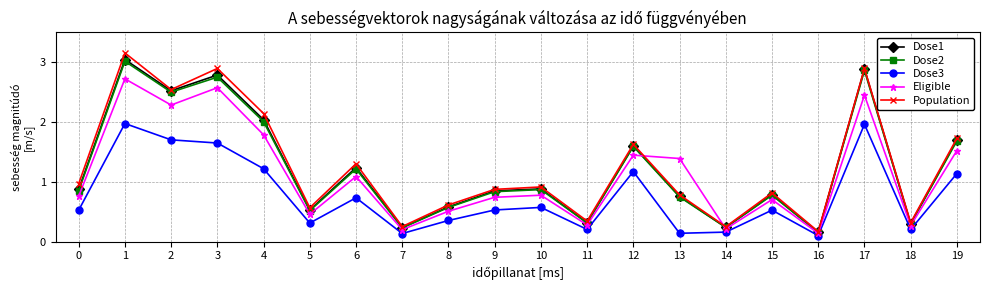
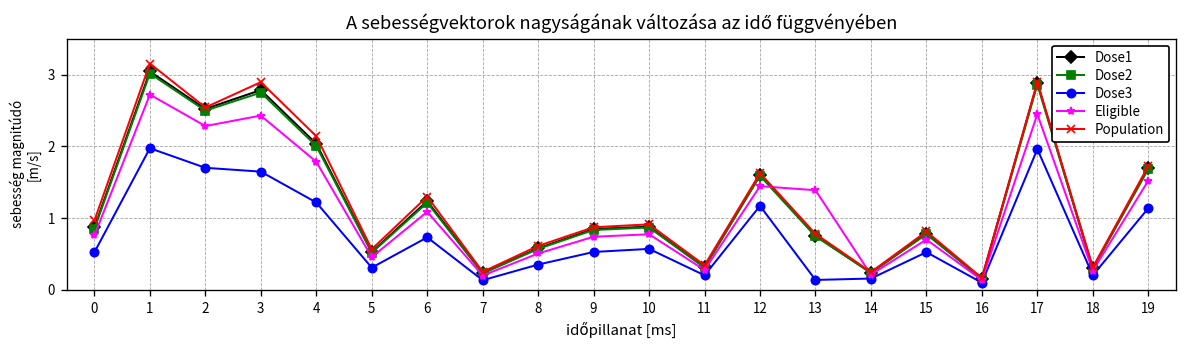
  {
    "Dose3": {
      "0": 0.5,
      "1": 2.0,
      "2": 1.7,
      "3": 1.6,
      "4": 1.2,
      "5": 0.3,
      "6": 0.7,
      "7": 0.1,
      "8": 0.4,
      "9": 0.5,
      "10": 0.6,
      "11": 0.2,
      "12": 1.2,
      "13": 0.1,
      "14": 0.2,
      "15": 0.5,
      "17": 2.0,
      "18": 0.2,
      "19": 1.1
    },
    "Eligible": {
      "0": 0.8,
      "1": 2.7,
      "2": 2.3,
-     "3": 2.6,
+     "3": 2.4,
      "4": 1.8,
      "5": 0.5,
      "6": 1.1,
      "8": 0.5,
      "9": 0.7,
      "10": 0.8,
      "12": 1.4,
      "13": 1.4,
      "15": 0.7,
      "17": 2.4,
      "19": 1.5
    },
    "Population": {
      "0": 1.0,
      "1": 3.2,
      "3": 2.9,
      "4": 2.1,
      "6": 1.3
    }
  }
